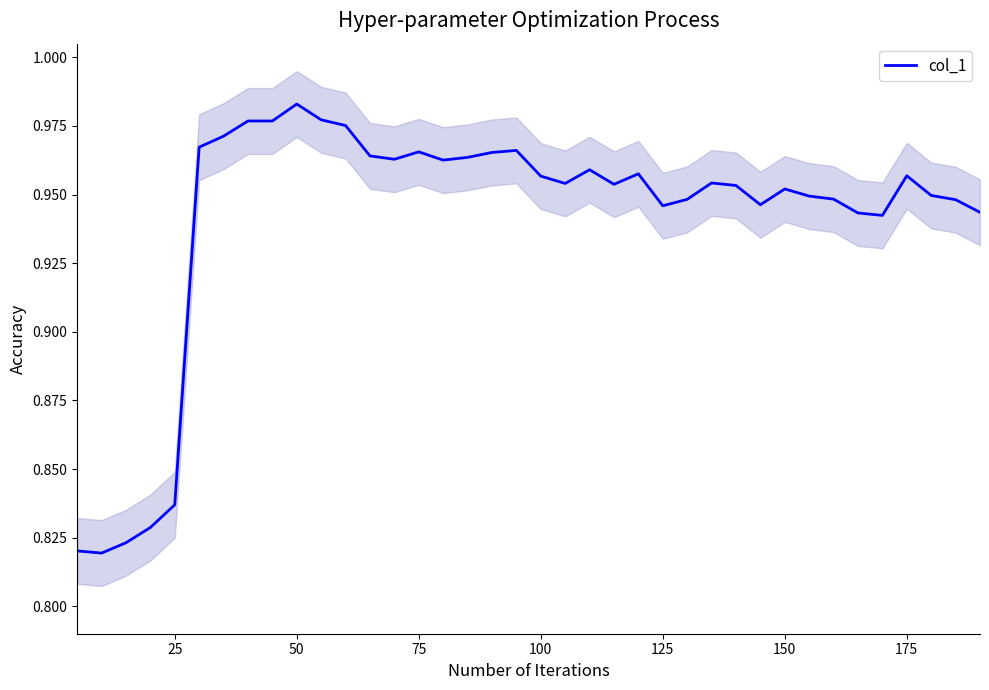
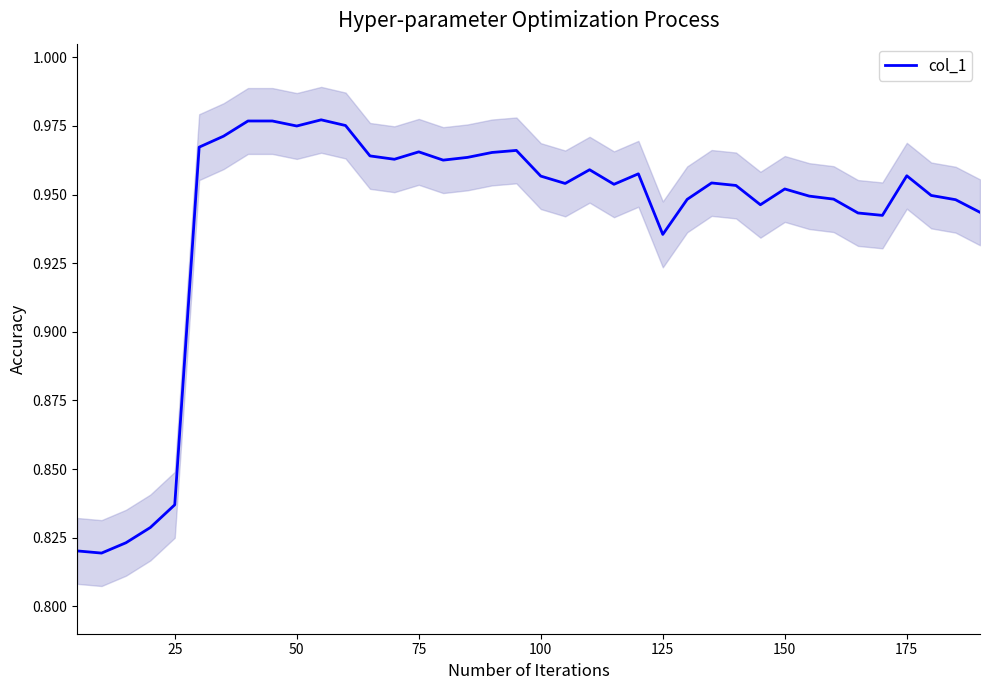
  {
    "col_1": {
      "25": 0.837,
-     "50": 0.983,
+     "50": 0.975,
      "75": 0.966,
      "100": 0.957,
-     "125": 0.946,
+     "125": 0.935,
      "150": 0.952,
      "175": 0.957
    }
  }
